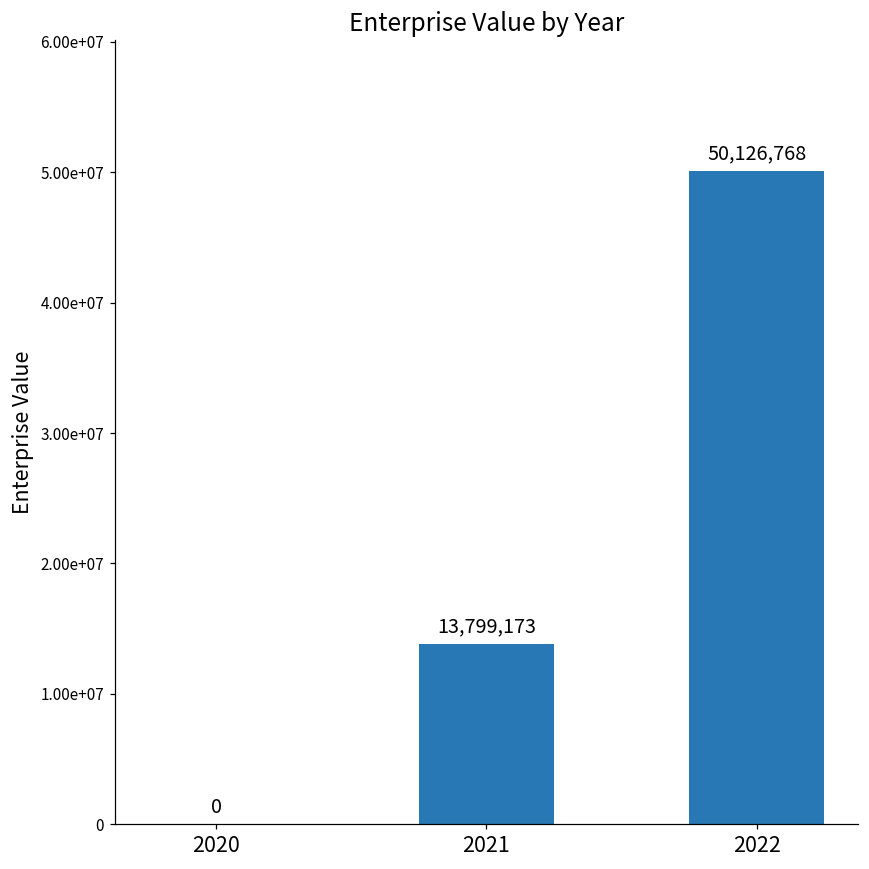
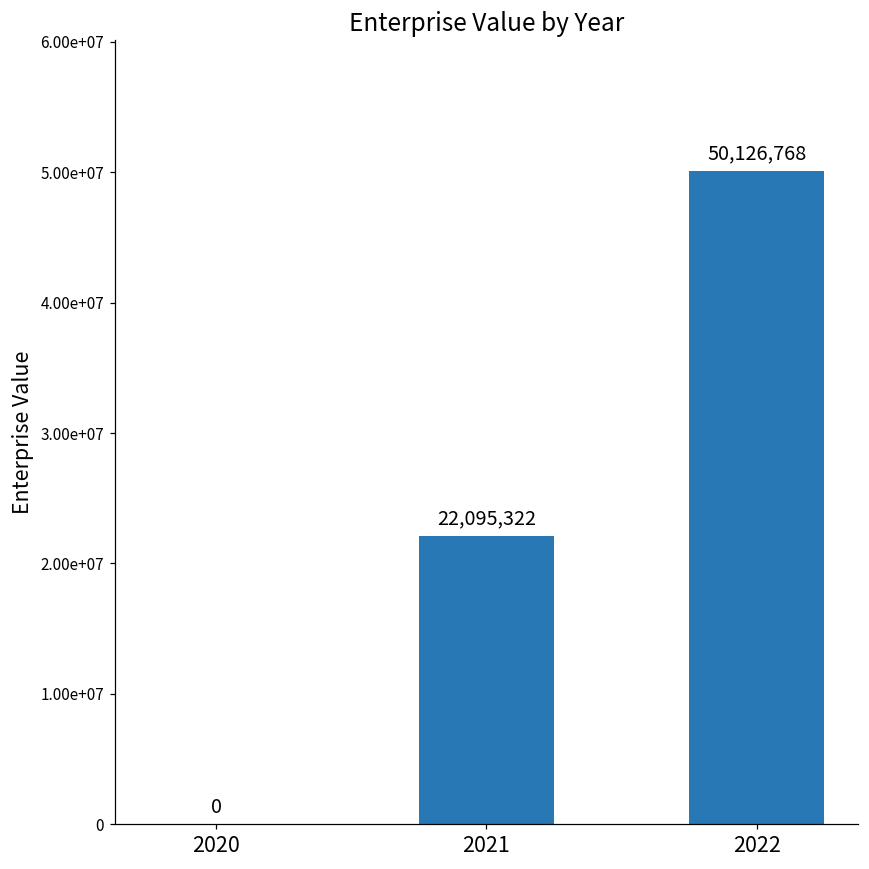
  {
    "2020": "0",
-   "2021": "13,799,173",
+   "2021": "22,095,322",
    "2022": "50,126,768"
  }
